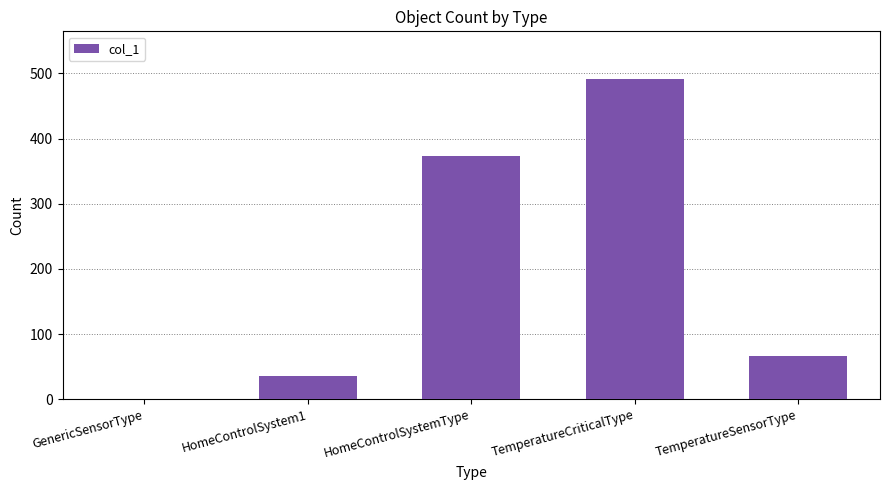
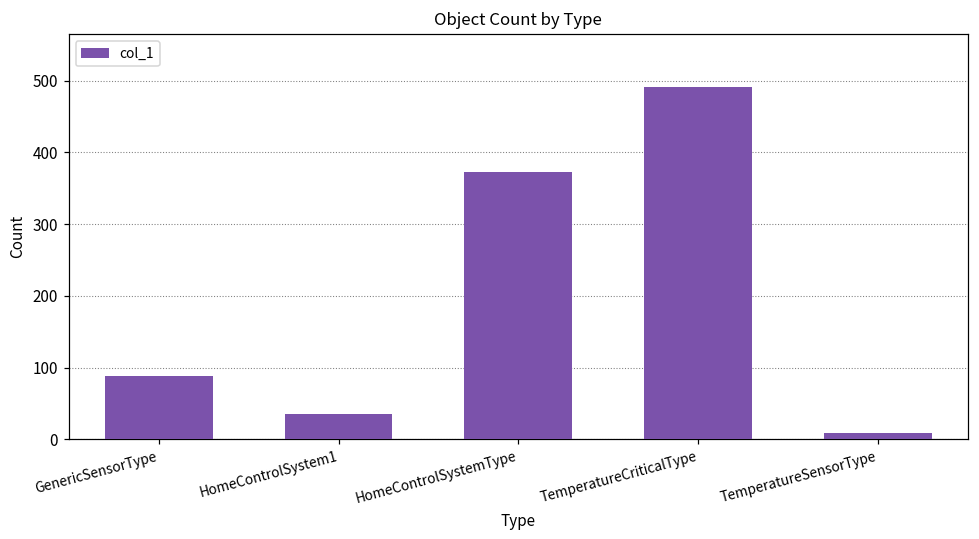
  {
-   "GenericSensorType": 0,
+   "GenericSensorType": 90,
    "HomeControlSystem1": 40,
    "HomeControlSystemType": 370,
    "TemperatureCriticalType": 490,
-   "TemperatureSensorType": 70
+   "TemperatureSensorType": 10
  }
